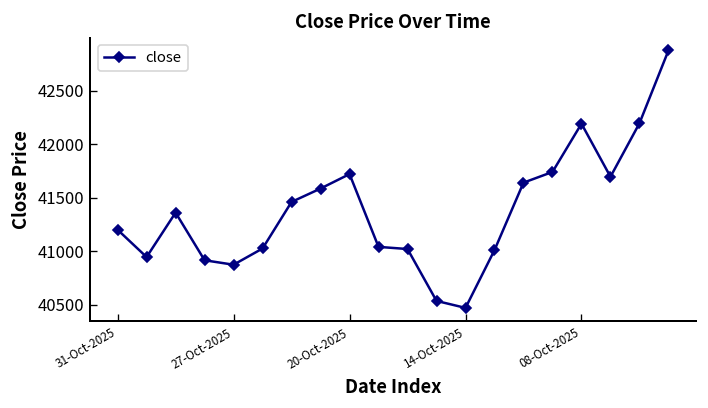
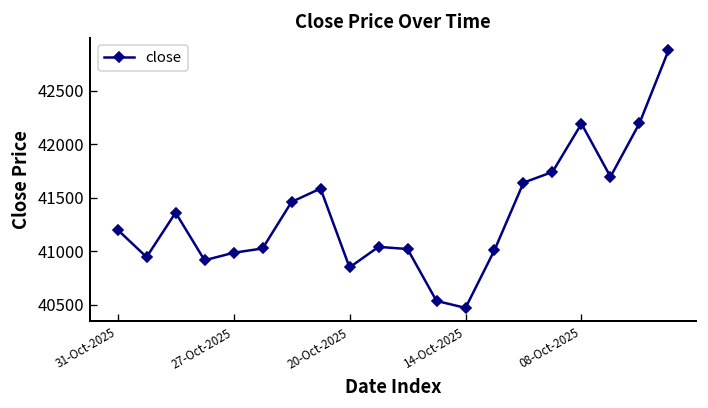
  {
    "31-Oct-2025": 41200,
-   "27-Oct-2025": 40900,
-   "20-Oct-2025": 41700,
+   "27-Oct-2025": 41000,
+   "20-Oct-2025": 40800,
    "14-Oct-2025": 40500,
    "08-Oct-2025": 42200
  }
